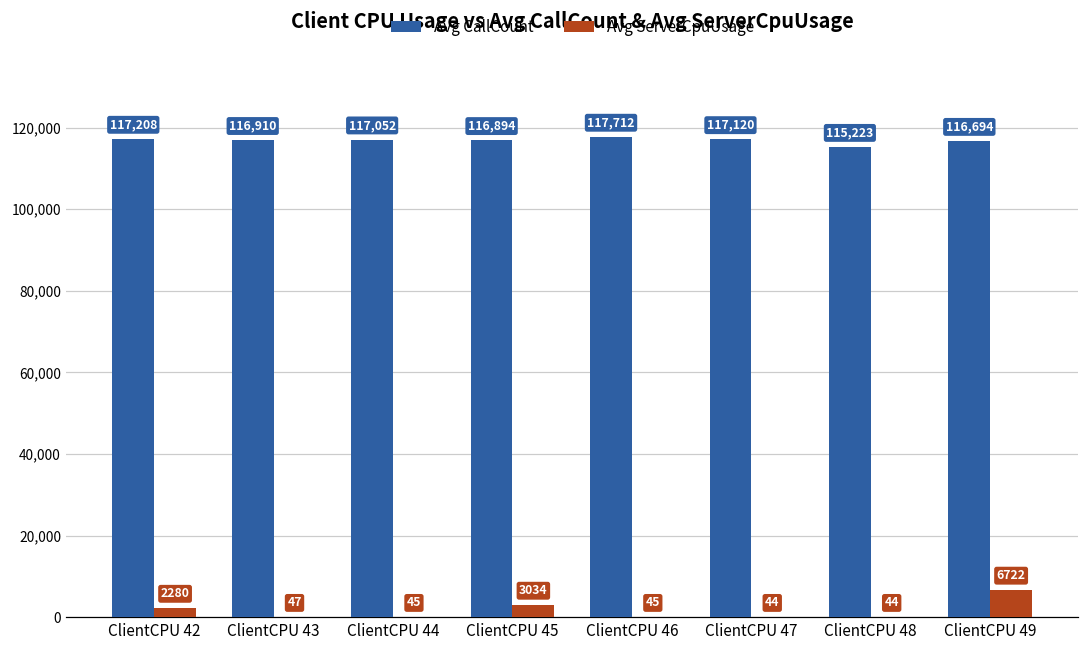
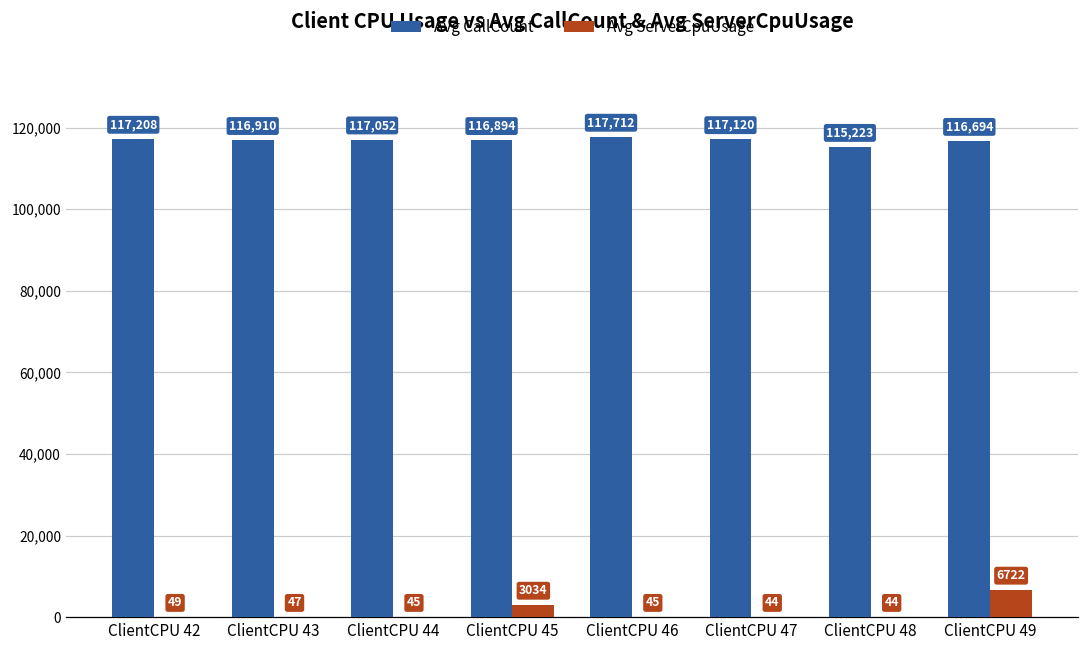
  {
    "Avg ServerCpuUsage": {
-     "ClientCPU 42": 2280
+     "ClientCPU 42": 49
    }
  }
